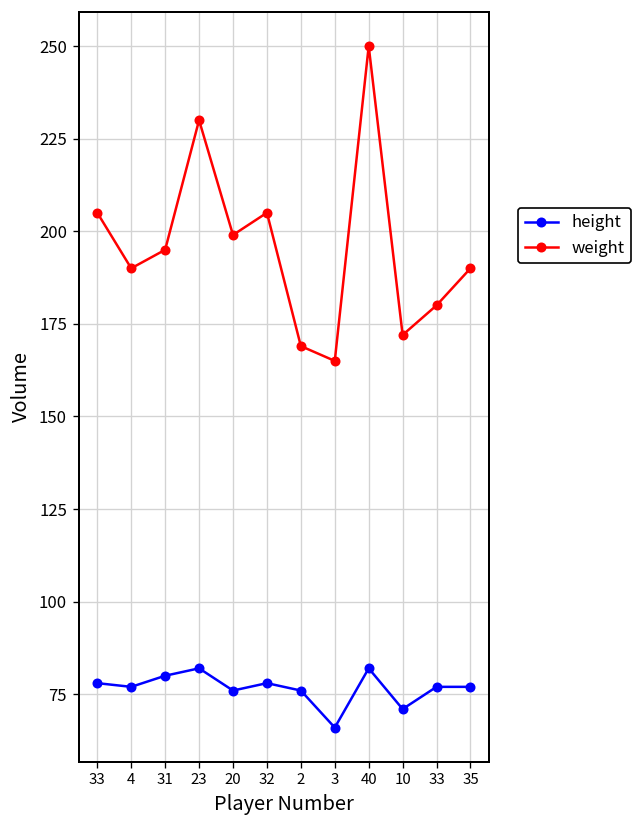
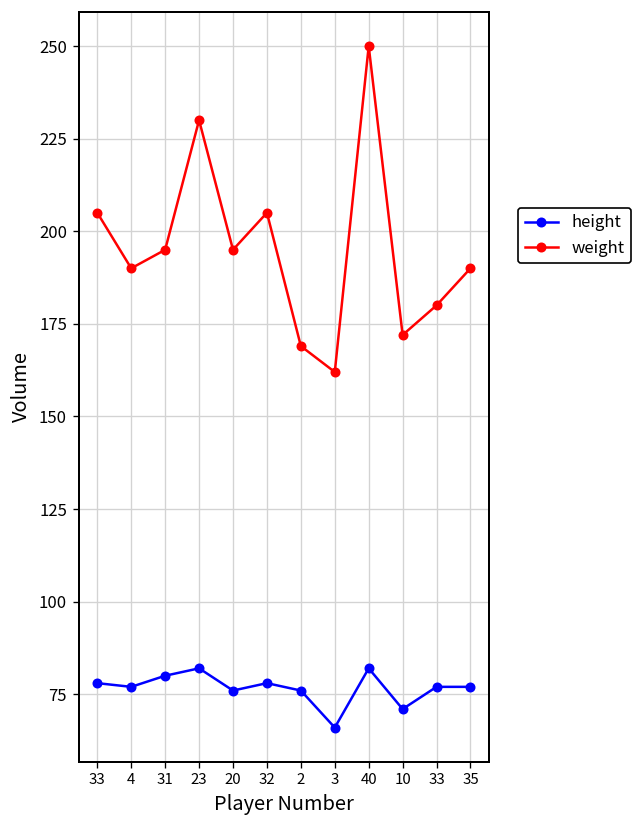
  {
    "height": {
      "4": 77,
      "31": 80,
      "23": 82,
      "20": 76,
      "32": 78,
      "2": 76,
      "3": 66,
      "40": 82,
      "10": 71,
      "35": 77
    },
    "weight": {
      "4": 190,
      "31": 195,
      "23": 230,
-     "20": 199,
+     "20": 195,
      "32": 205,
      "2": 169,
-     "3": 165,
+     "3": 162,
      "40": 250,
      "10": 172,
      "35": 190
    }
  }
